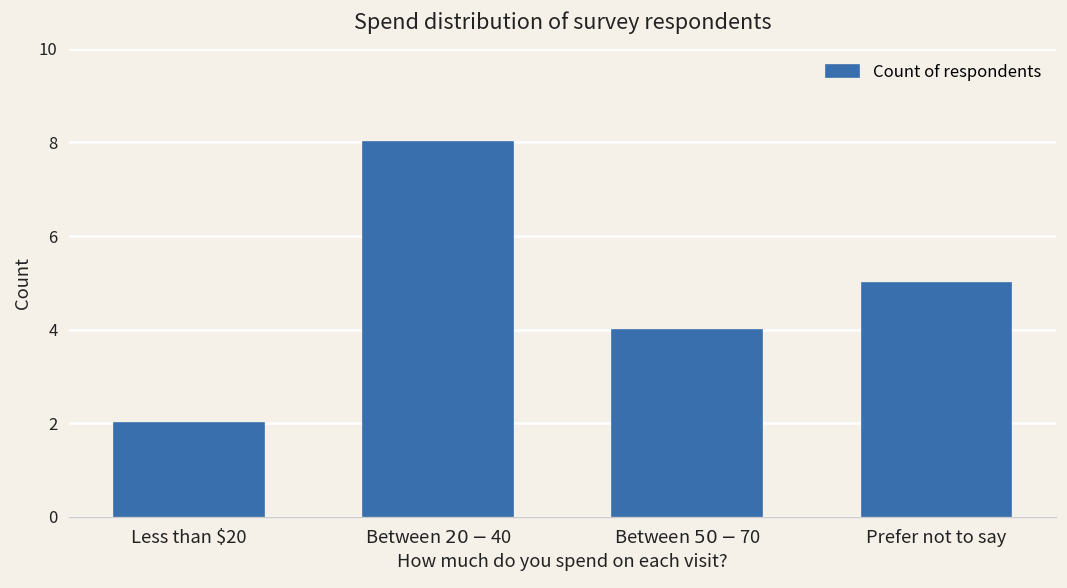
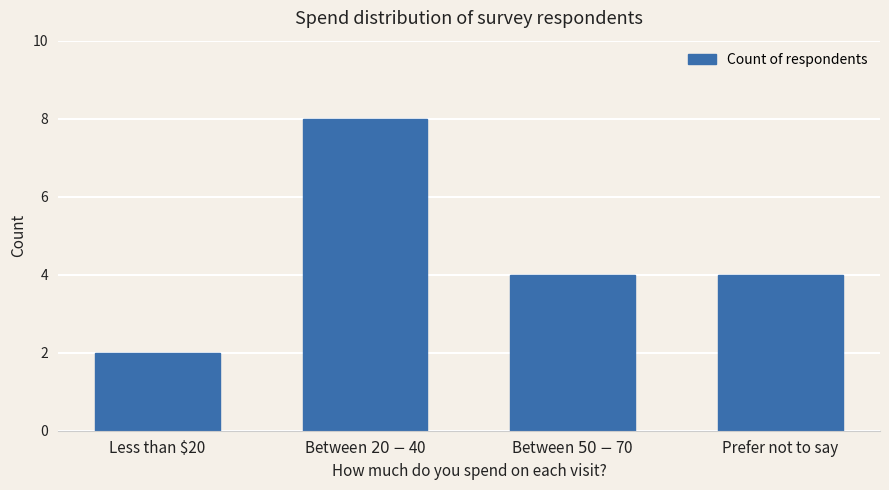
  {
    "Less than $20": 2,
-   "Prefer not to say": 5
+   "Prefer not to say": 4
  }
